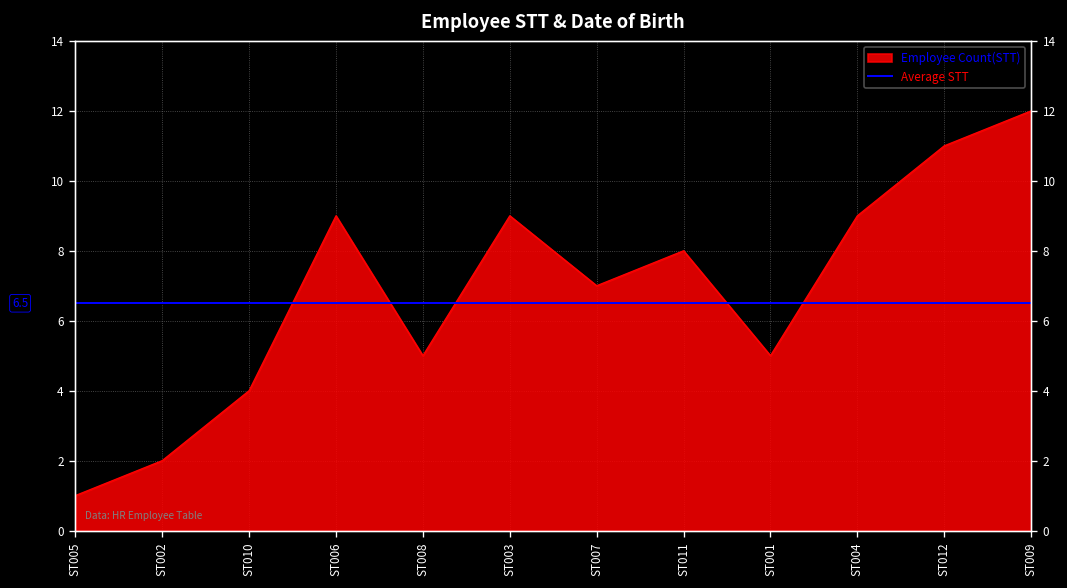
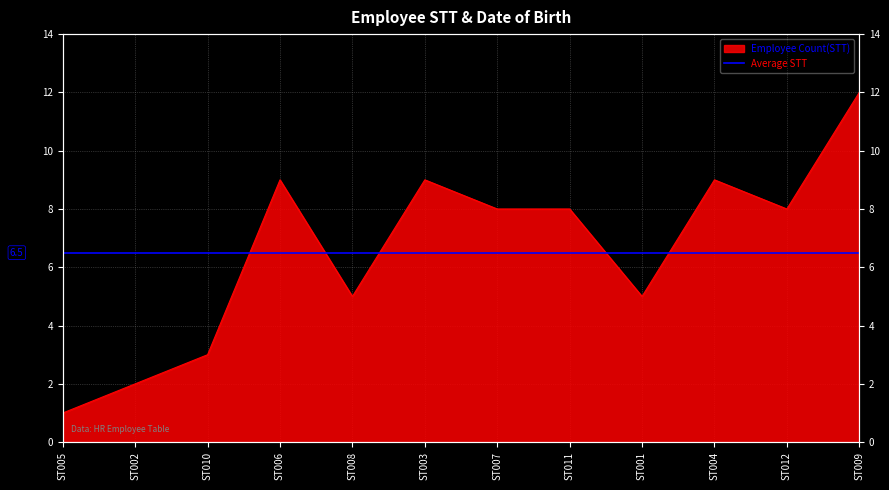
  {
    "ST005": 1,
    "ST002": 2,
-   "ST010": 4,
+   "ST010": 3,
    "ST006": 9,
    "ST008": 5,
    "ST003": 9,
-   "ST007": 7,
+   "ST007": 8,
    "ST011": 8,
    "ST001": 5,
    "ST004": 9,
-   "ST012": 11,
+   "ST012": 8,
    "ST009": 12
  }
